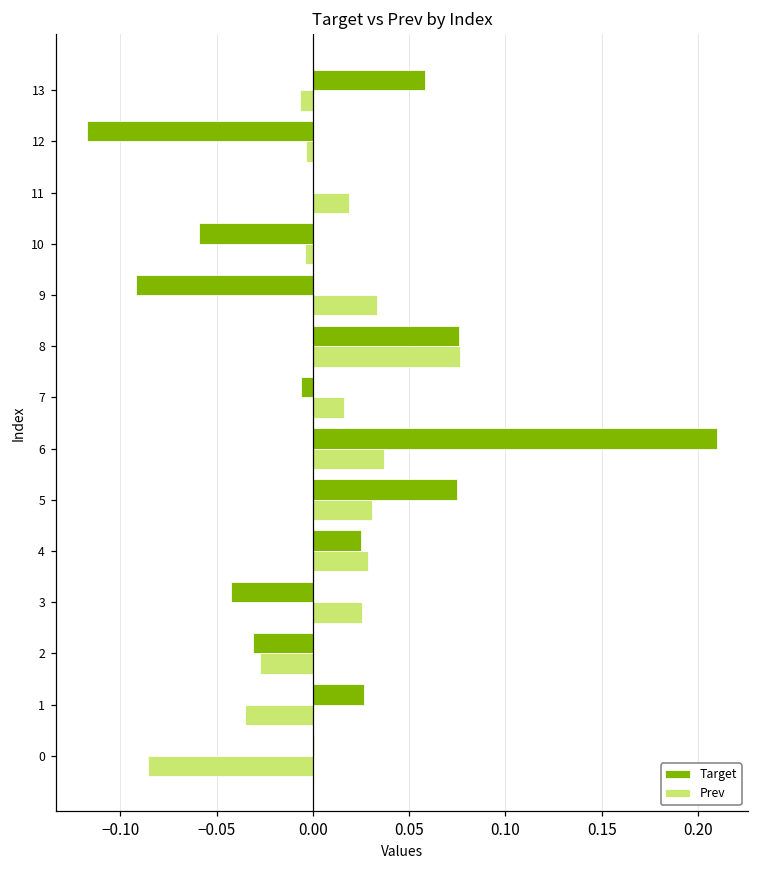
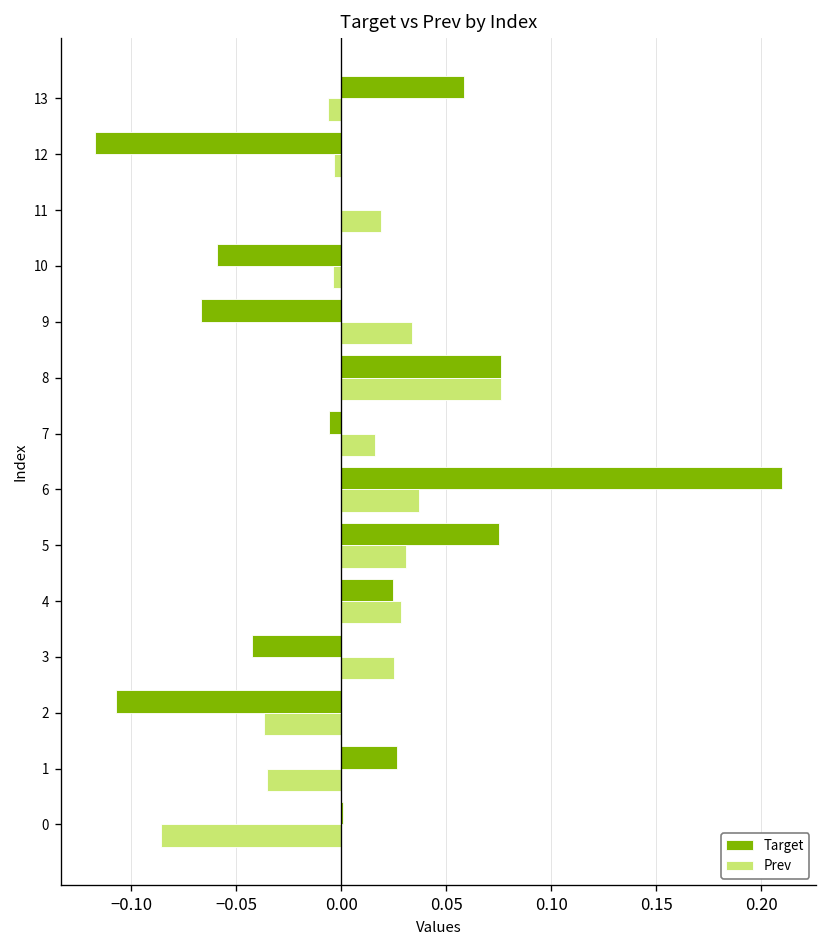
  {
    "Target": {
      "13": 0.058,
      "12": -0.117,
      "11": 0.000,
      "10": -0.059,
-     "9": -0.092,
+     "9": -0.067,
      "8": 0.076,
      "7": -0.006,
      "6": 0.210,
      "5": 0.075,
      "4": 0.025,
      "3": -0.043,
-     "2": -0.031,
+     "2": -0.107,
      "1": 0.027
    },
    "Prev": {
      "13": -0.007,
      "12": -0.004,
      "11": 0.019,
      "10": -0.004,
      "9": 0.033,
      "8": 0.076,
      "7": 0.016,
      "6": 0.037,
      "5": 0.031,
      "4": 0.029,
      "3": 0.025,
-     "2": -0.027,
+     "2": -0.037,
      "1": -0.035,
      "0": -0.086
    }
  }
